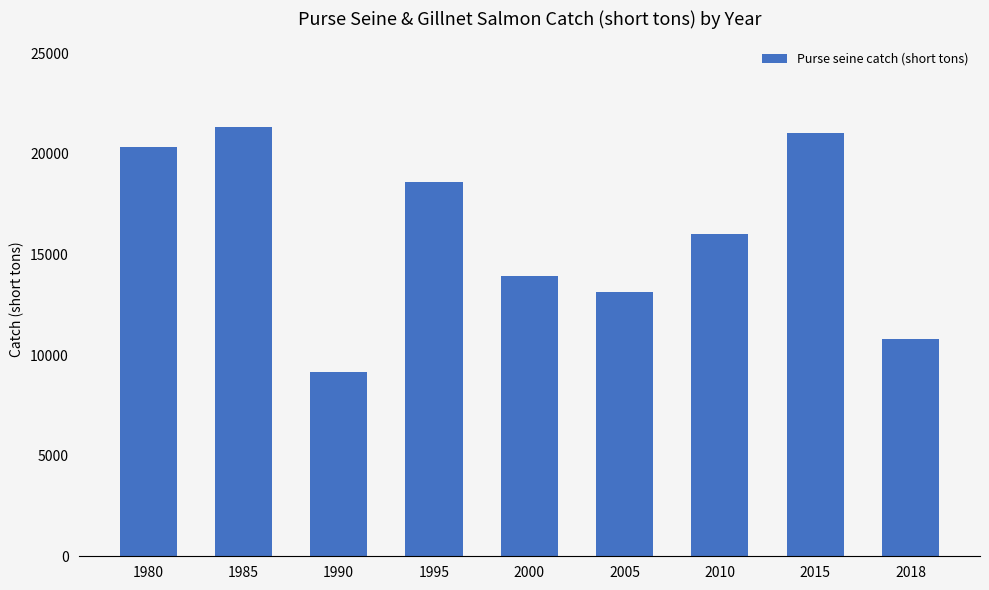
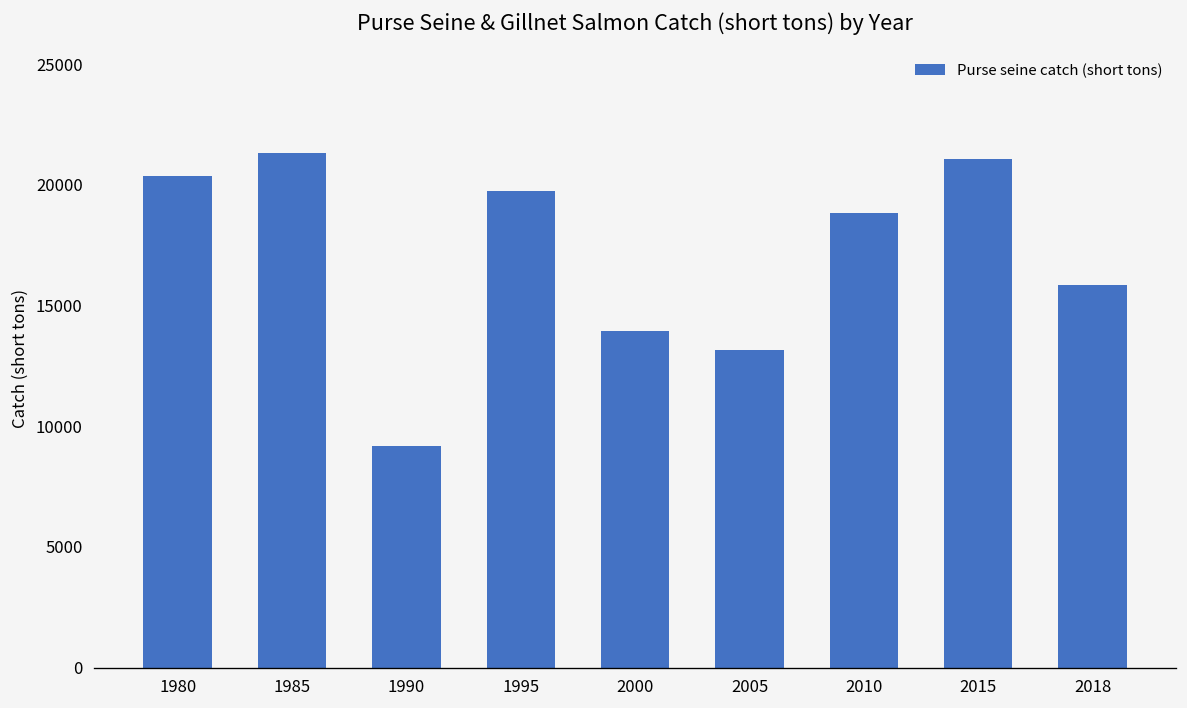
  {
    "1980": 20400,
    "1985": 21300,
    "1990": 9200,
-   "1995": 18600,
+   "1995": 19700,
    "2000": 14000,
    "2005": 13200,
-   "2010": 16000,
+   "2010": 18800,
    "2015": 21100,
-   "2018": 10800
+   "2018": 15900
  }
